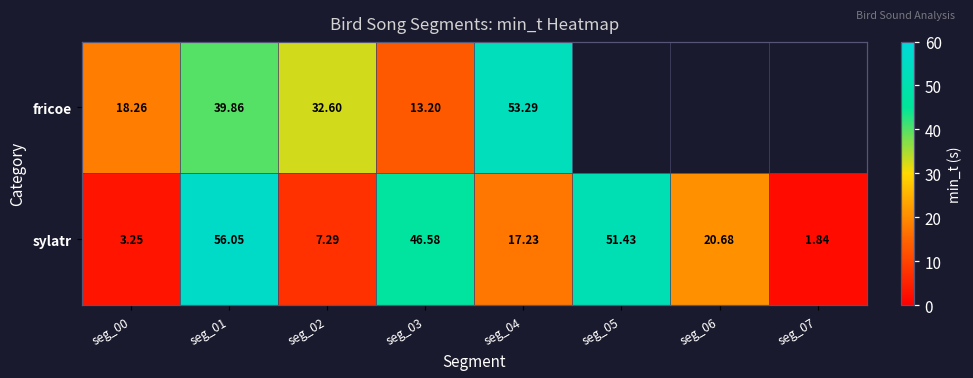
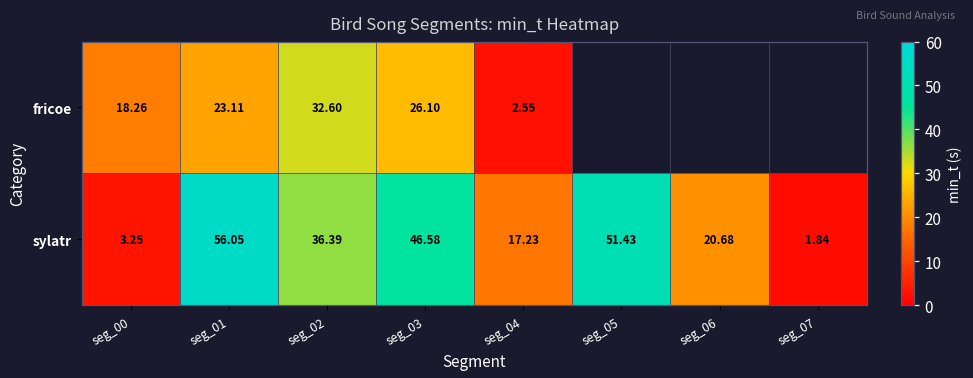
  {
    "fricoe": {
      "seg_00": 18.26,
-     "seg_01": 39.86,
+     "seg_01": 23.11,
      "seg_02": 32.60,
-     "seg_03": 13.20,
-     "seg_04": 53.29
+     "seg_03": 26.10,
+     "seg_04": 2.55
    },
    "sylatr": {
      "seg_00": 3.25,
      "seg_01": 56.05,
-     "seg_02": 7.29,
+     "seg_02": 36.39,
      "seg_03": 46.58,
      "seg_04": 17.23,
      "seg_05": 51.43,
      "seg_06": 20.68,
      "seg_07": 1.84
    }
  }
